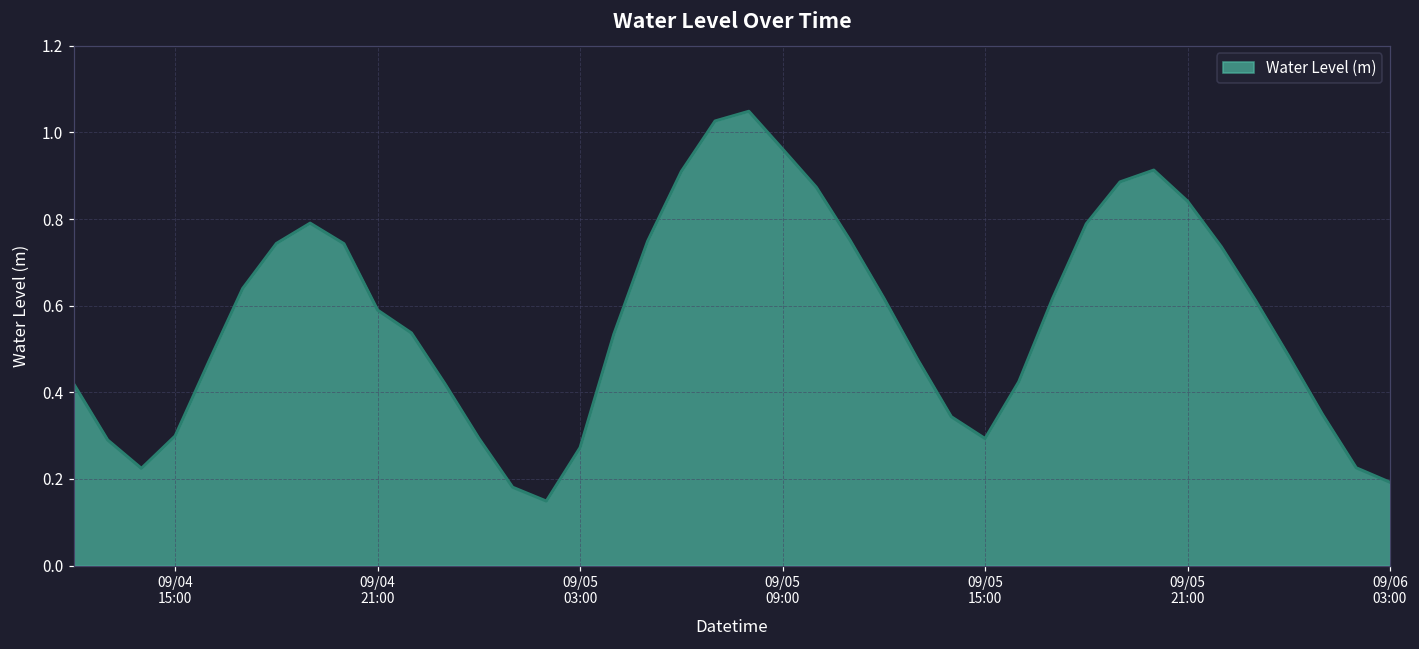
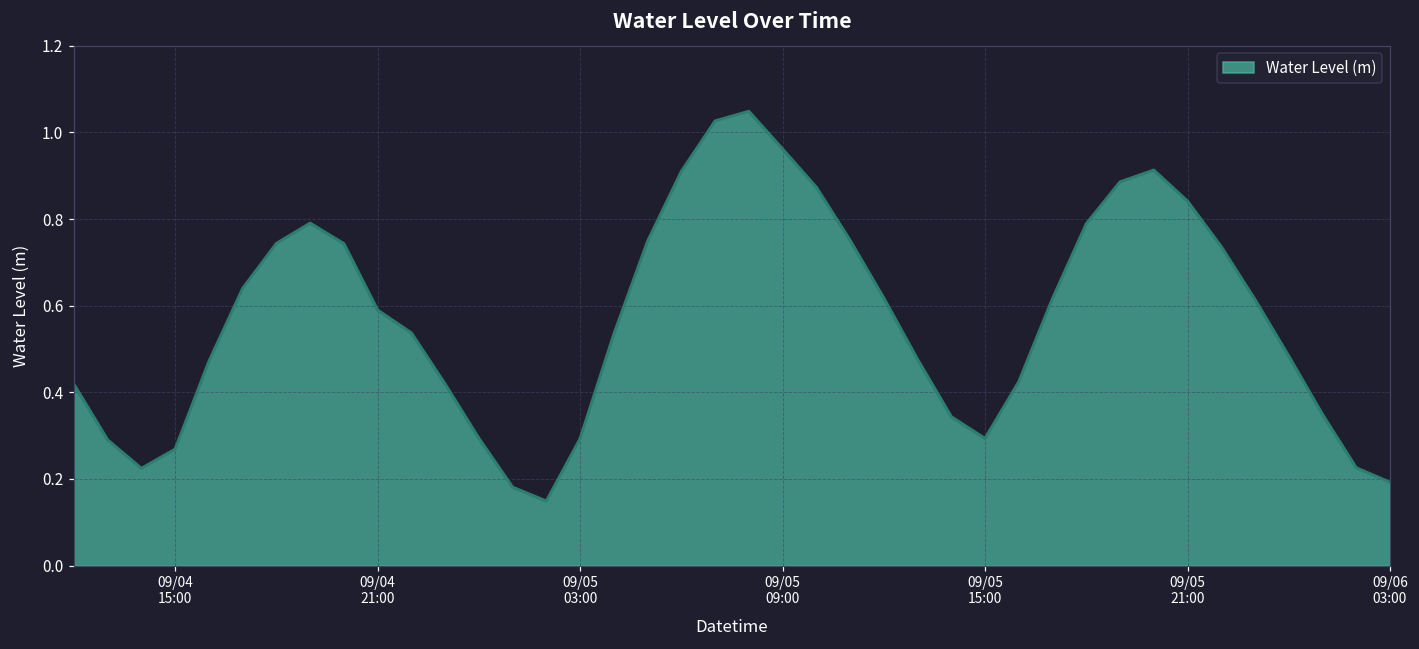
  {
-   "09/04 15:00": 0.30,
+   "09/04 15:00": 0.27,
    "09/04 21:00": 0.59,
-   "09/05 03:00": 0.27,
+   "09/05 03:00": 0.29,
    "09/05 09:00": 0.96,
    "09/05 15:00": 0.29,
    "09/05 21:00": 0.84,
    "09/06 03:00": 0.19
  }
